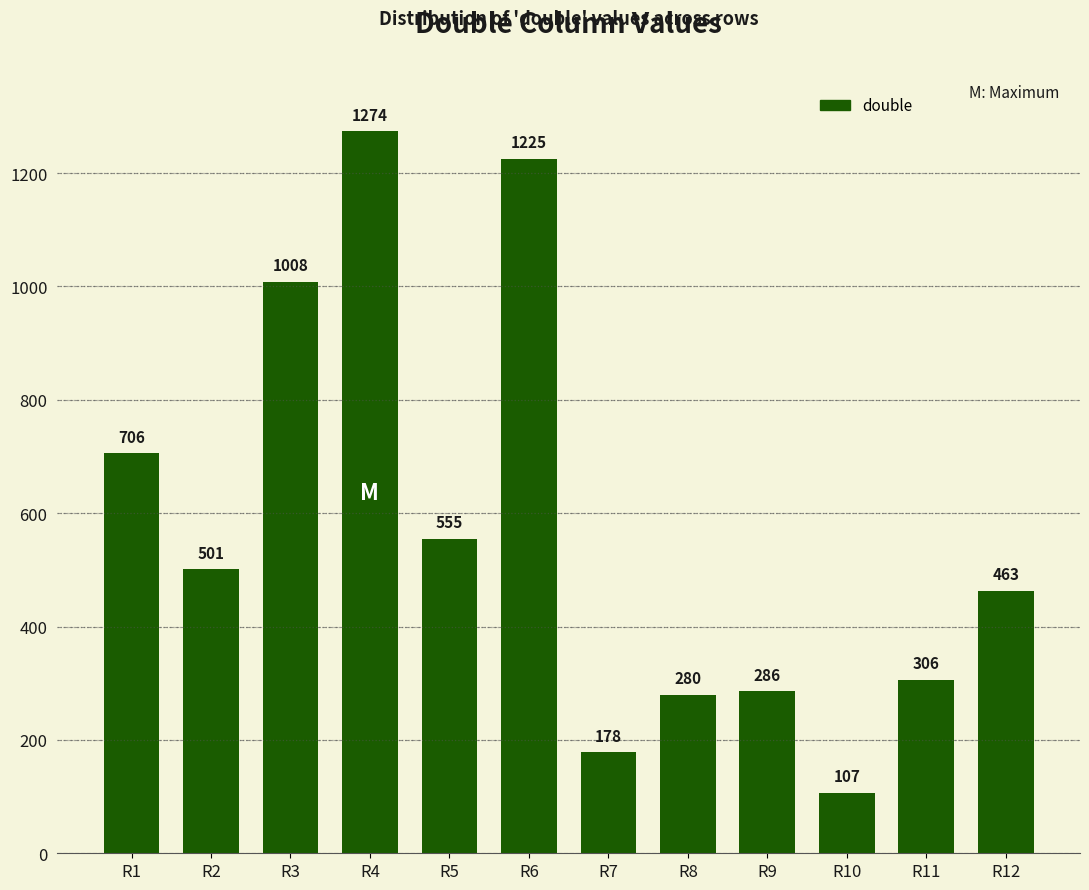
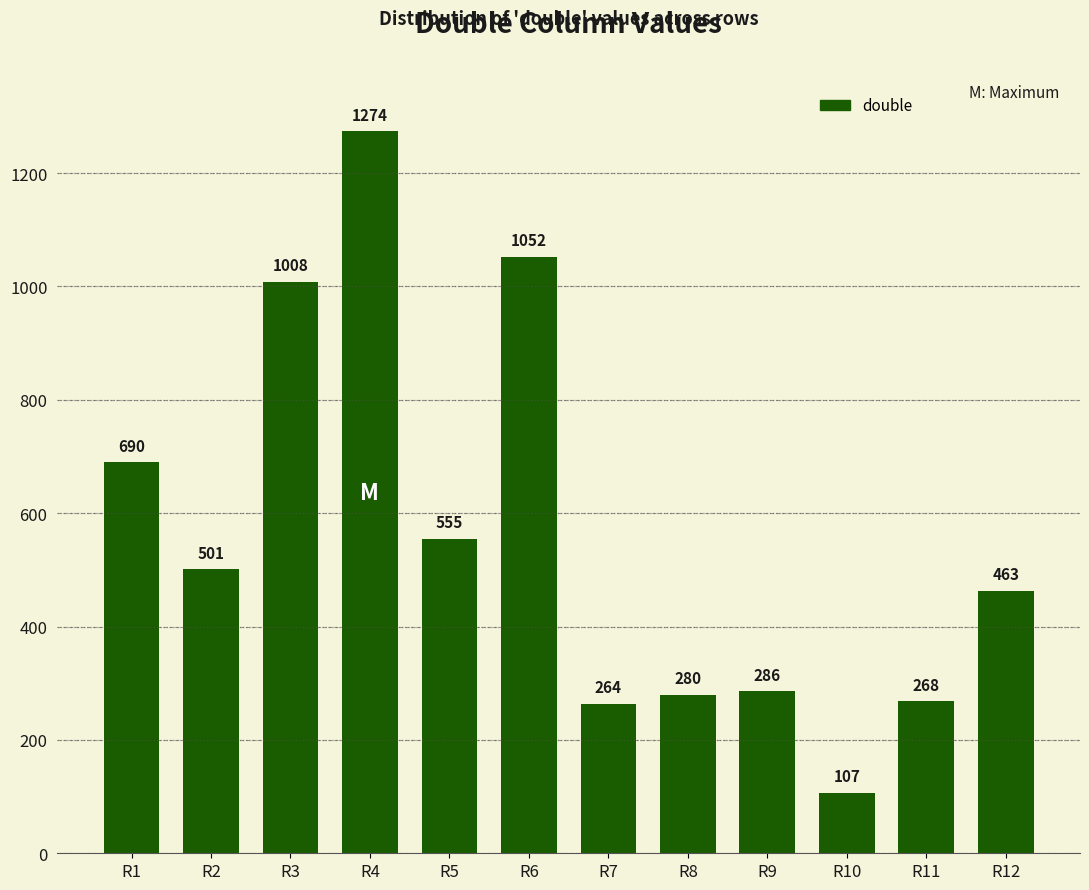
  {
-   "R1": 706,
+   "R1": 690,
    "R2": 501,
    "R3": 1008,
    "R4": 1274,
    "R5": 555,
-   "R6": 1225,
-   "R7": 178,
+   "R6": 1052,
+   "R7": 264,
    "R8": 280,
    "R9": 286,
    "R10": 107,
-   "R11": 306,
+   "R11": 268,
    "R12": 463
  }
